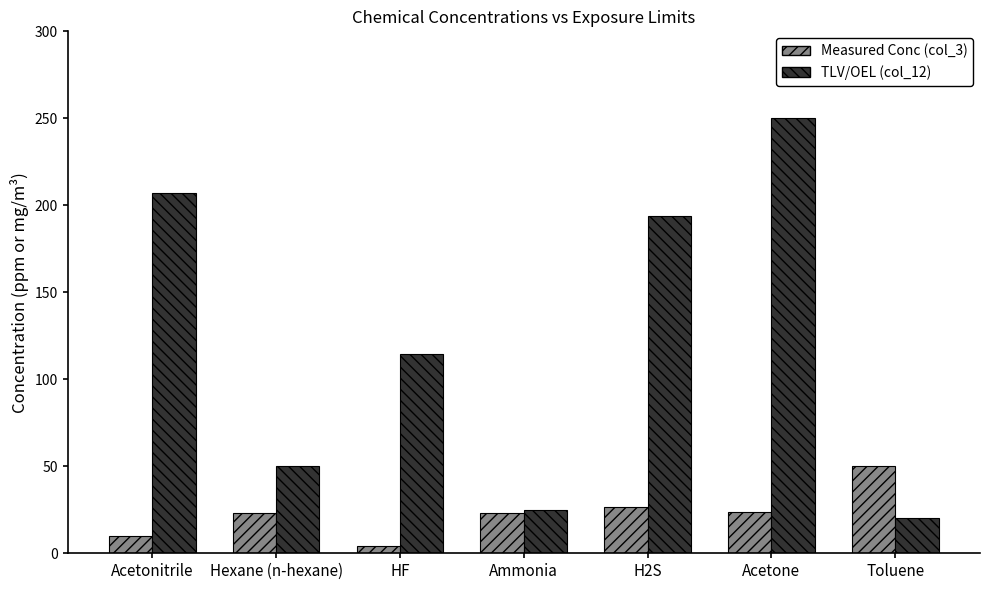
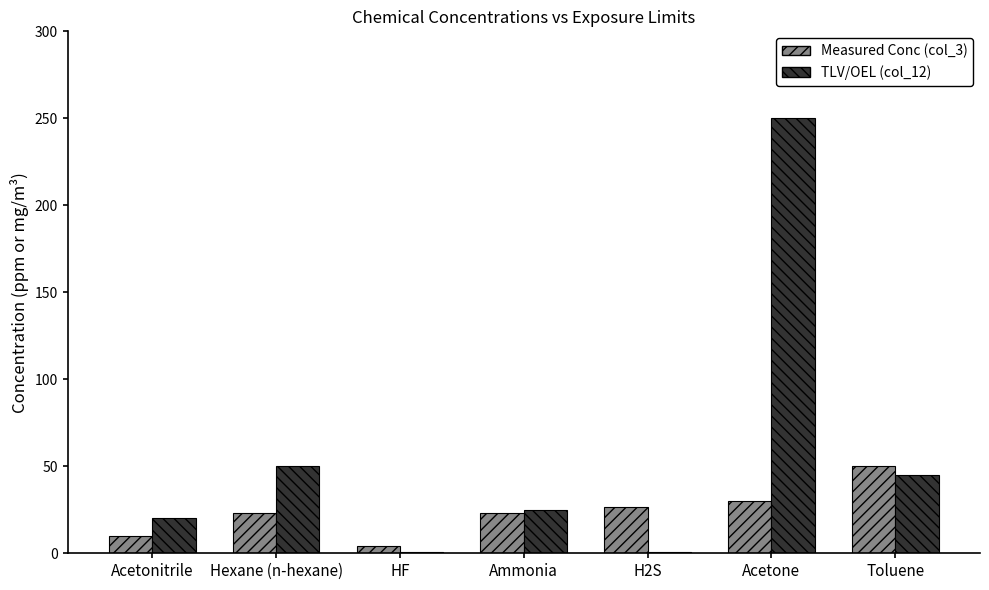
  {
    "Measured Conc (col_3)": {
      "Acetonitrile": 10,
      "Hexane (n-hexane)": 23,
      "HF": 4,
      "Ammonia": 23,
      "H2S": 26,
-     "Acetone": 24,
+     "Acetone": 30,
      "Toluene": 50
    },
    "TLV/OEL (col_12)": {
-     "Acetonitrile": 207,
+     "Acetonitrile": 20,
      "Hexane (n-hexane)": 50,
-     "HF": 114,
+     "HF": 1,
      "Ammonia": 25,
-     "H2S": 194,
+     "H2S": 1,
      "Acetone": 250,
-     "Toluene": 20
+     "Toluene": 45
    }
  }
